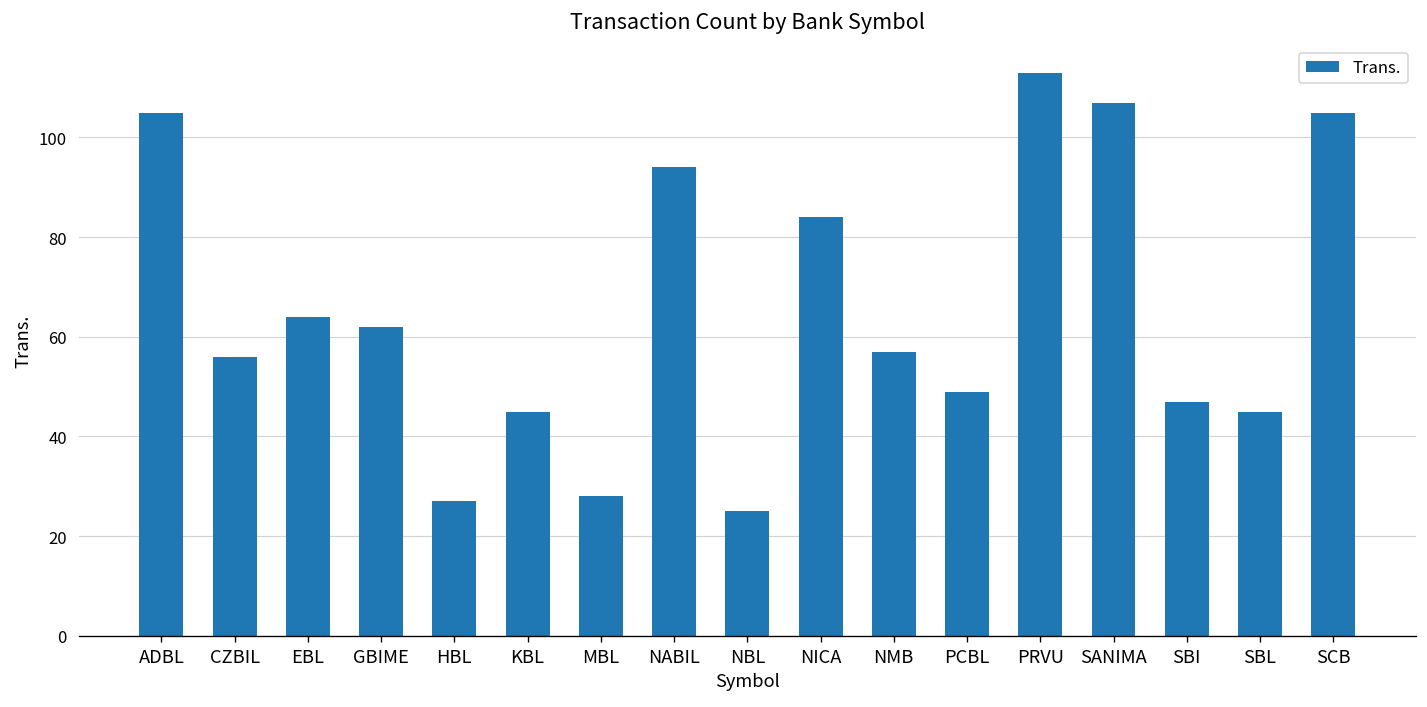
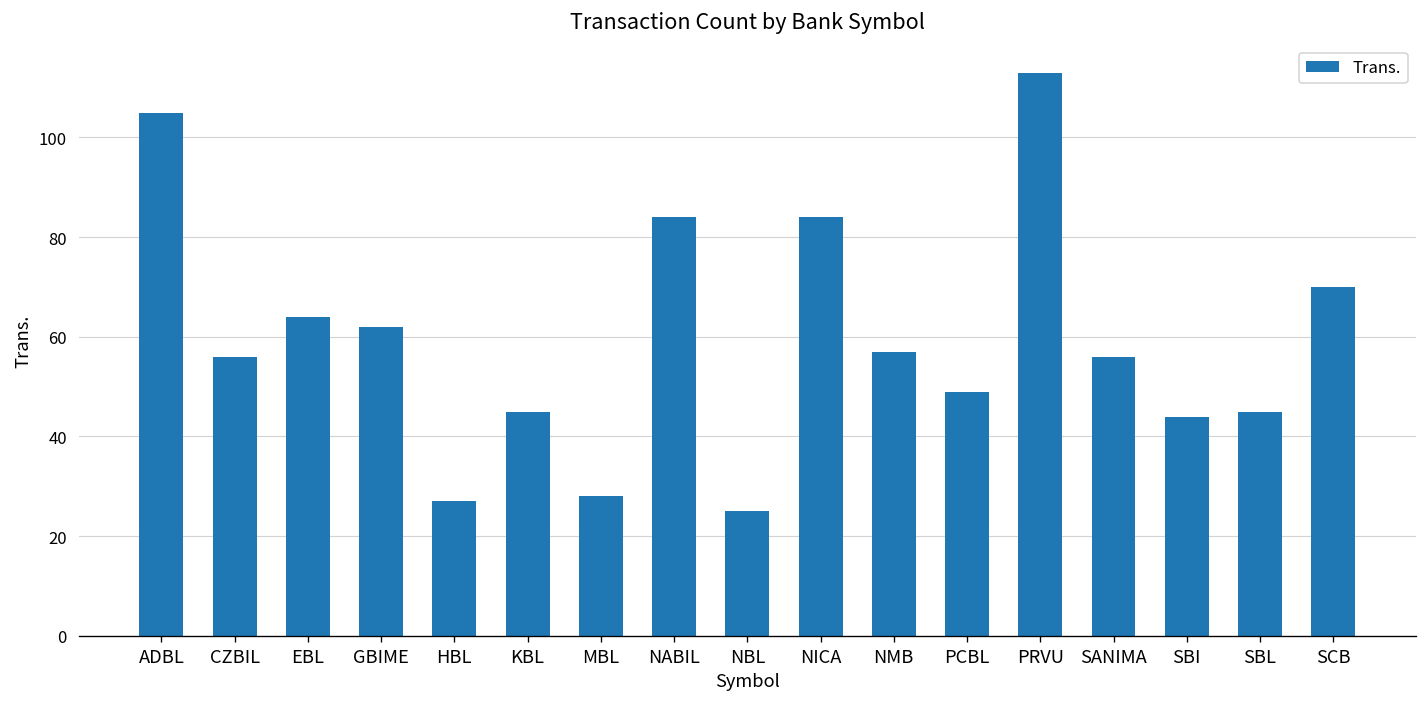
  {
    "ADBL": 105,
    "CZBIL": 56,
    "EBL": 64,
    "GBIME": 62,
    "HBL": 27,
    "KBL": 45,
    "MBL": 28,
-   "NABIL": 94,
+   "NABIL": 84,
    "NBL": 25,
    "NICA": 84,
    "NMB": 57,
    "PCBL": 49,
    "PRVU": 113,
-   "SANIMA": 107,
-   "SBI": 47,
+   "SANIMA": 56,
+   "SBI": 44,
    "SBL": 45,
-   "SCB": 105
+   "SCB": 70
  }
